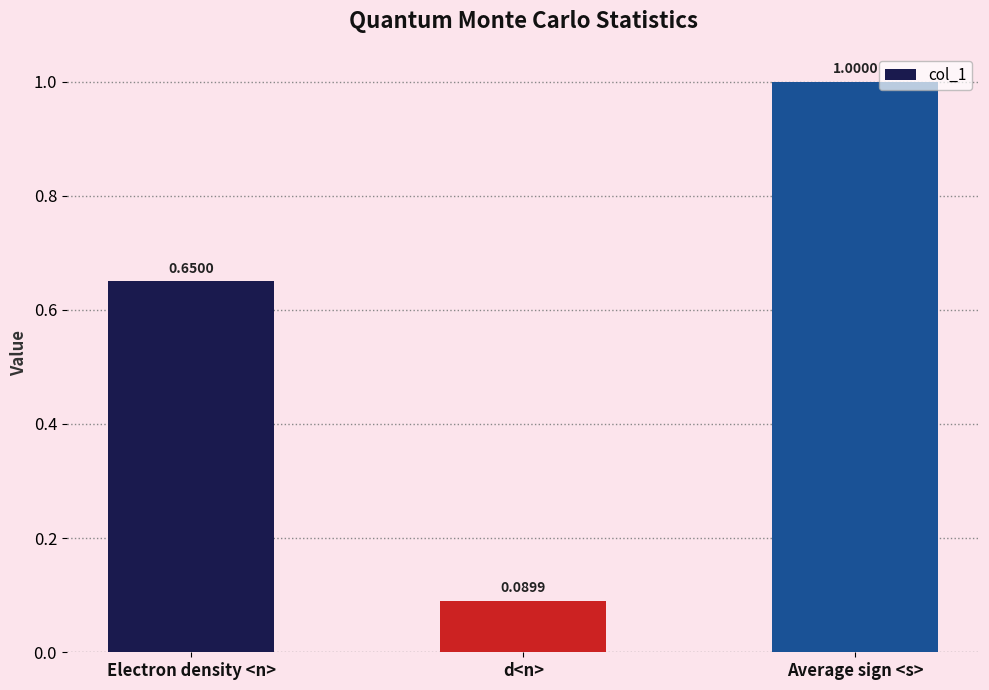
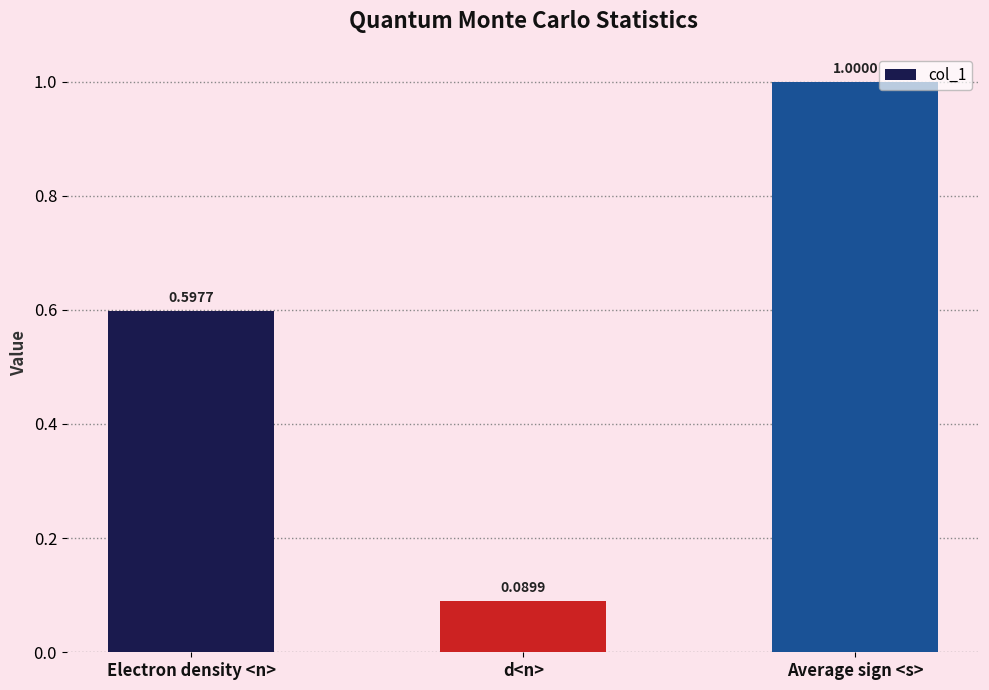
  {
-   "Electron density <n>": 0.6500,
+   "Electron density <n>": 0.5977,
    "d<n>": 0.0899,
    "Average sign <s>": 1.0000
  }
